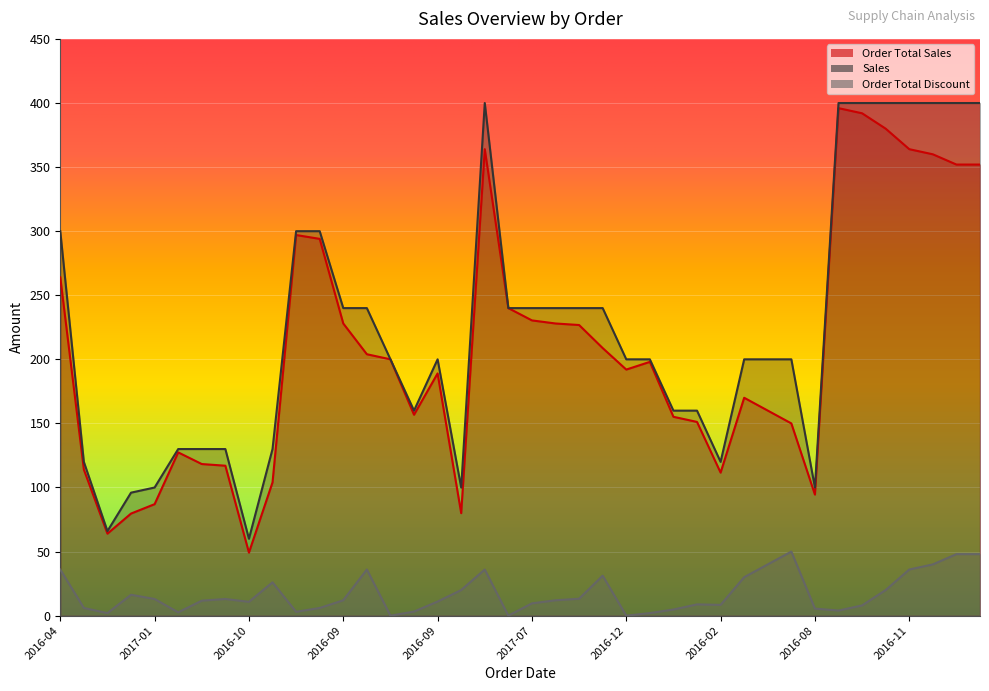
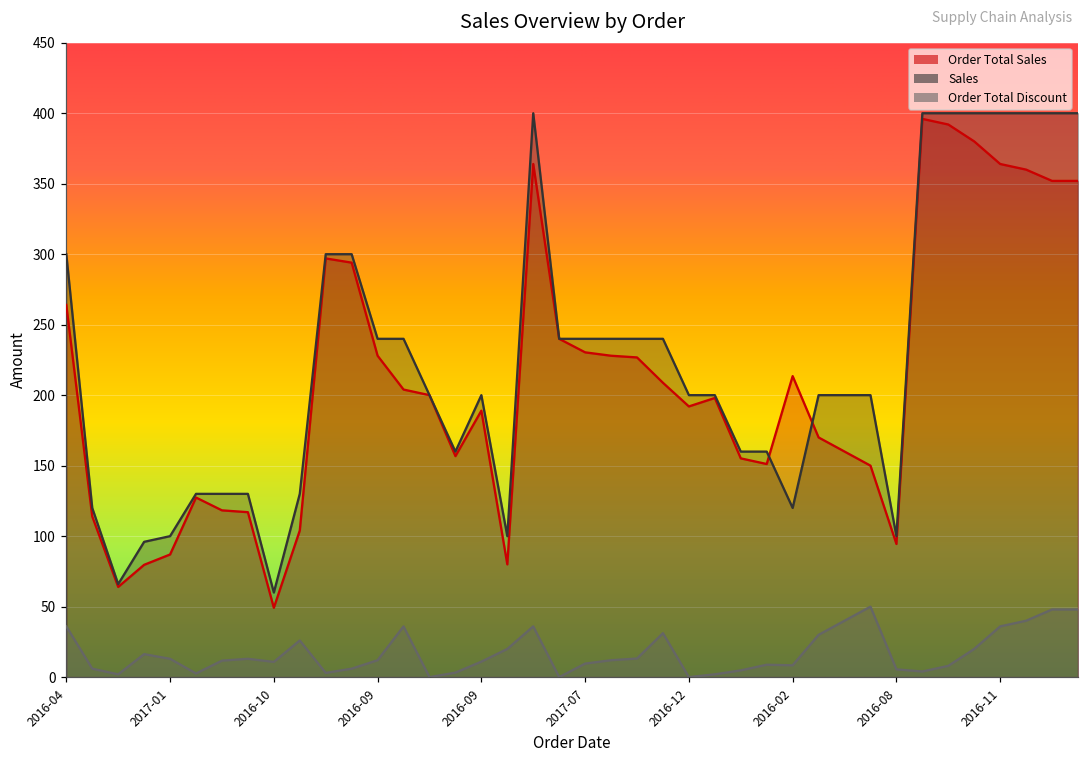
  {
    "Order Total Sales": {
      "2016-04": 264,
      "2017-07": 230,
      "2016-12": 192,
-     "2016-02": 112
+     "2016-02": 214
    }
  }
